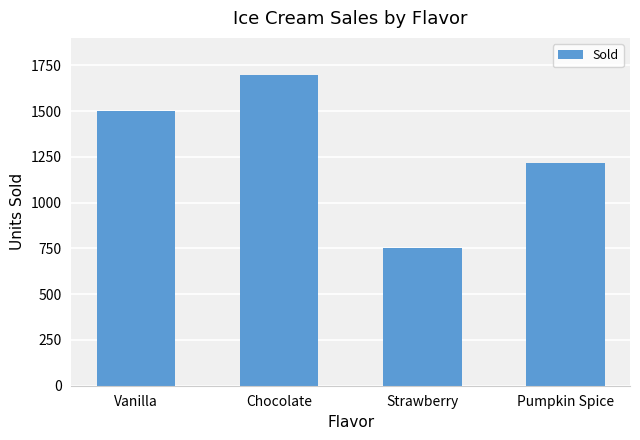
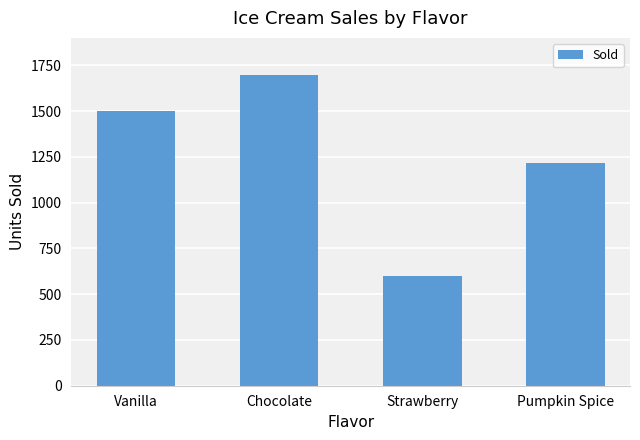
  {
    "Vanilla": 1500,
    "Chocolate": 1700,
-   "Strawberry": 750,
+   "Strawberry": 600,
    "Pumpkin Spice": 1220
  }
